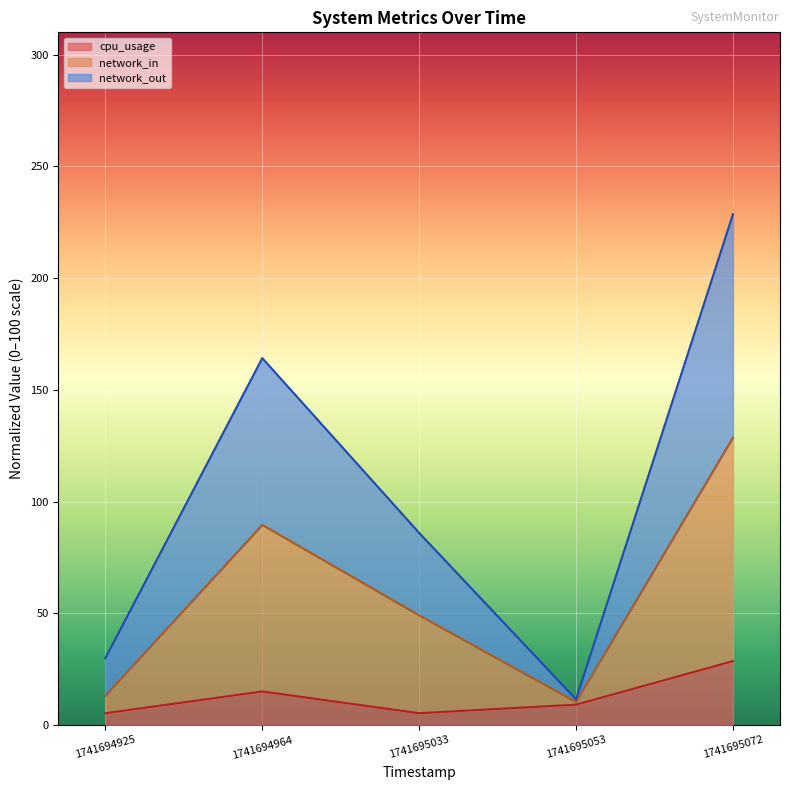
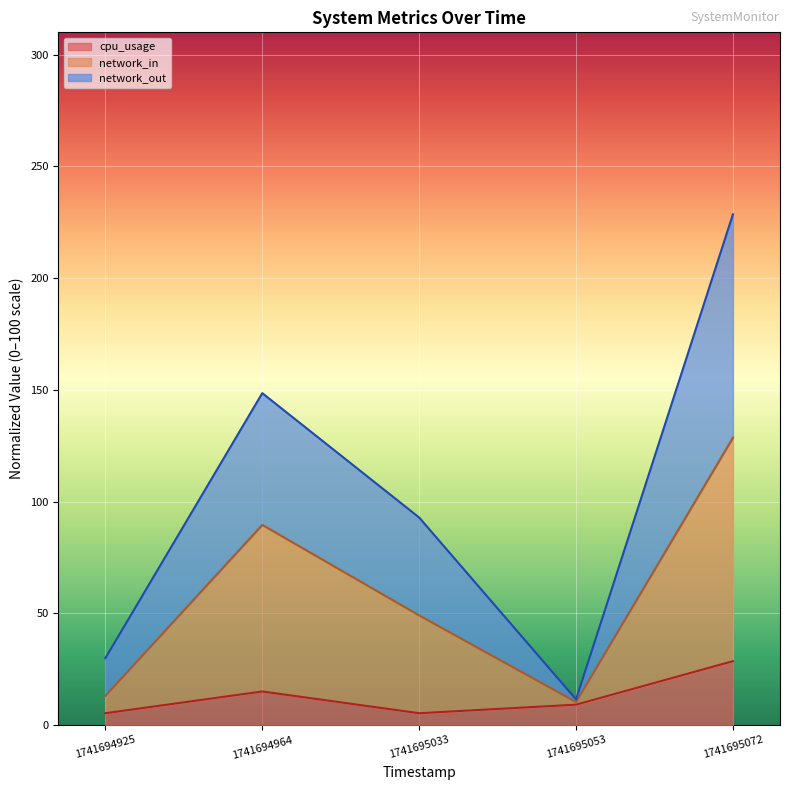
  {
    "network_out": {
      "1741694925": 17,
-     "1741694964": 75,
-     "1741695033": 37,
+     "1741694964": 59,
+     "1741695033": 44,
      "1741695053": 1,
      "1741695072": 100
    }
  }
